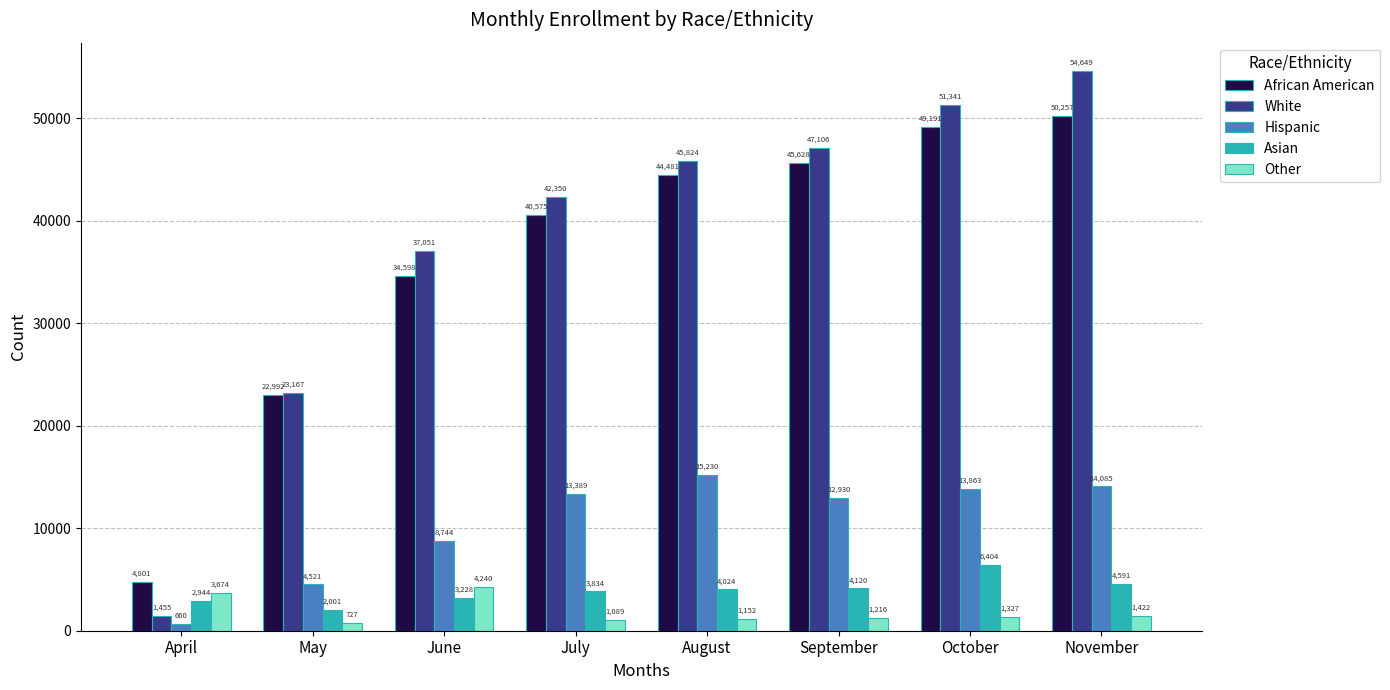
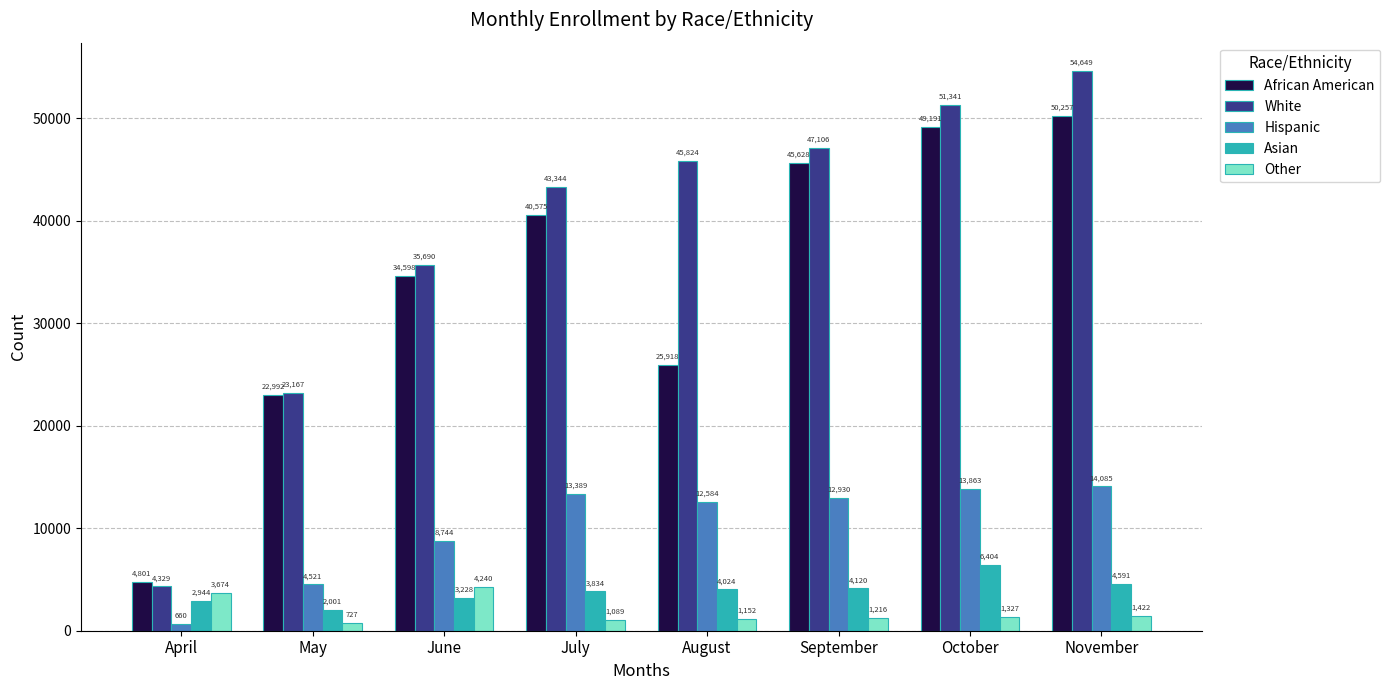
  {
    "African American": {
      "April": "4,801",
      "May": "22,992",
      "June": "34,598",
      "July": "40,575",
-     "August": "44,481",
+     "August": "25,918",
      "September": "45,628",
      "October": "49,191",
      "November": "50,257"
    },
    "White": {
-     "April": "1,455",
+     "April": "4,329",
      "May": "23,167",
-     "June": "37,051",
-     "July": "42,350",
+     "June": "35,690",
+     "July": "43,344",
      "August": "45,824",
      "September": "47,106",
      "October": "51,341",
      "November": "54,649"
    },
    "Hispanic": {
      "April": "660",
      "May": "4,521",
      "June": "8,744",
      "July": "13,389",
-     "August": "15,230",
+     "August": "12,584",
      "September": "12,930",
      "October": "13,863",
      "November": "14,085"
    },
    "Asian": {
      "April": "2,944",
      "May": "2,001",
      "June": "3,228",
      "July": "3,834",
      "August": "4,024",
      "September": "4,120",
      "October": "6,404",
      "November": "4,591"
    },
    "Other": {
      "April": "3,674",
      "May": "727",
      "June": "4,240",
      "July": "1,089",
      "August": "1,152",
      "September": "1,216",
      "October": "1,327",
      "November": "1,422"
    }
  }
